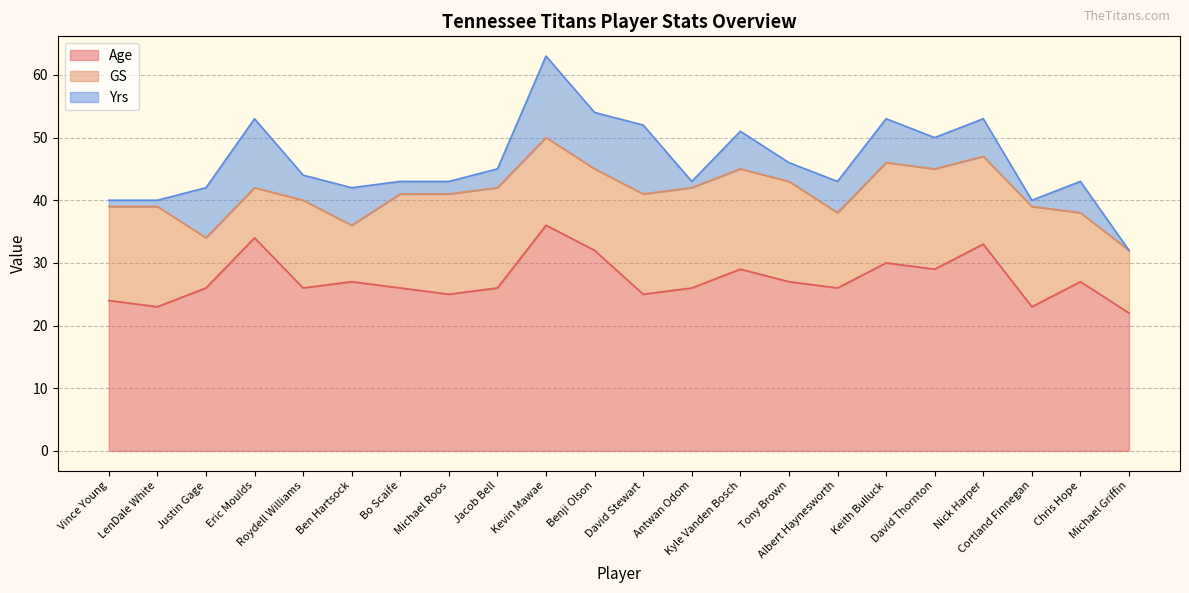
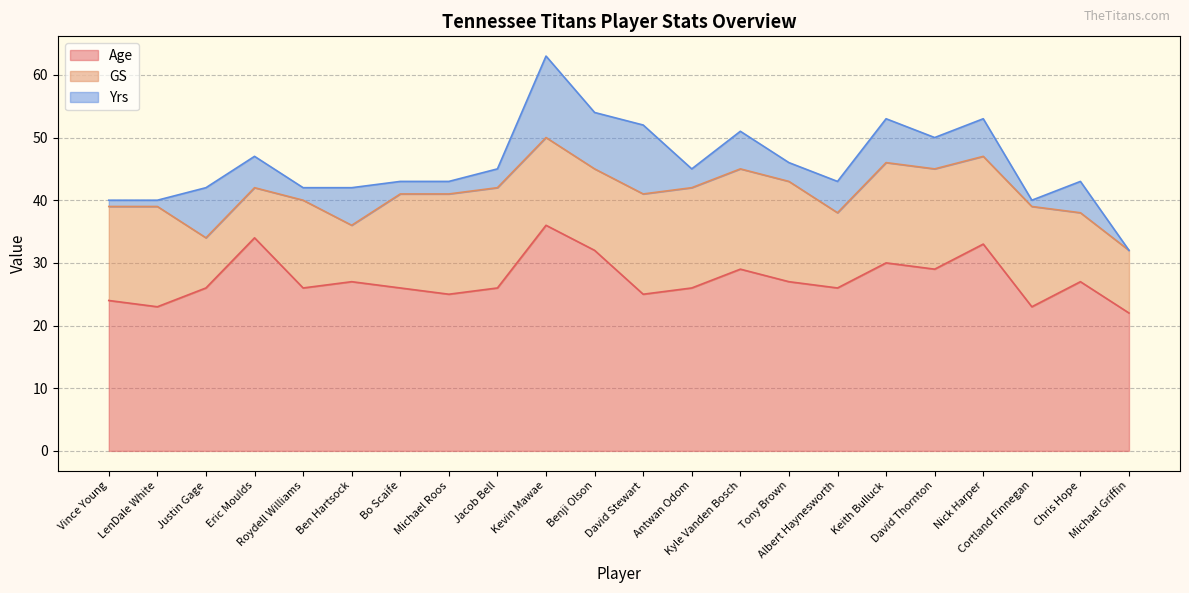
  {
    "Yrs": {
      "Vince Young": 1,
      "LenDale White": 1,
      "Justin Gage": 8,
-     "Eric Moulds": 11,
-     "Roydell Williams": 4,
+     "Eric Moulds": 5,
+     "Roydell Williams": 2,
      "Ben Hartsock": 6,
      "Bo Scaife": 2,
      "Michael Roos": 2,
      "Jacob Bell": 3,
      "Kevin Mawae": 13,
      "Benji Olson": 9,
      "David Stewart": 11,
-     "Antwan Odom": 1,
+     "Antwan Odom": 3,
      "Kyle Vanden Bosch": 6,
      "Tony Brown": 3,
      "Albert Haynesworth": 5,
      "Keith Bulluck": 7,
      "David Thornton": 5,
      "Nick Harper": 6,
      "Cortland Finnegan": 1,
      "Chris Hope": 5
    }
  }
